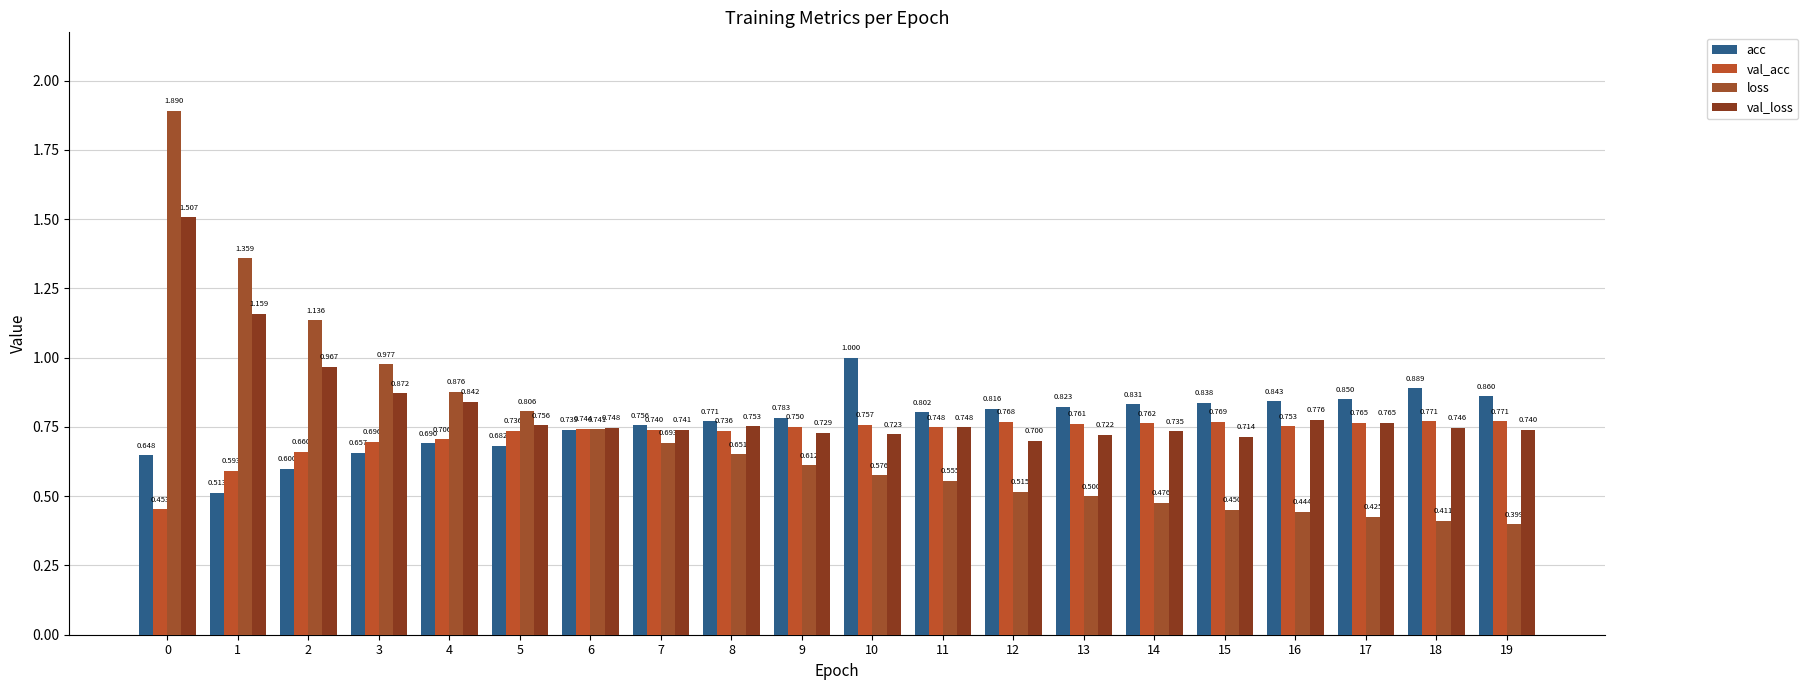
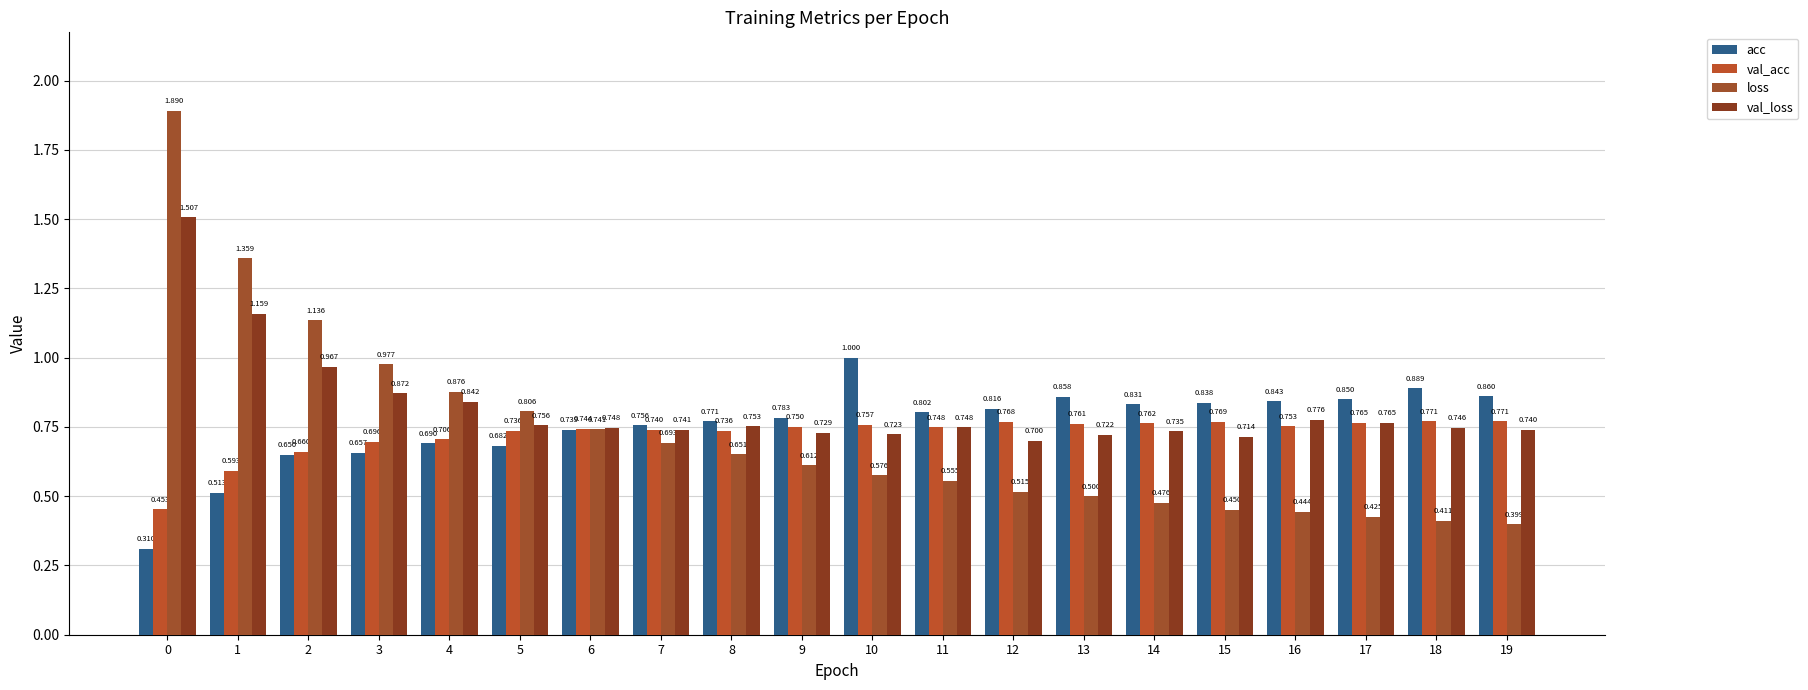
  {
    "acc": {
-     "0": 0.648,
+     "0": 0.310,
      "1": 0.513,
-     "2": 0.600,
+     "2": 0.650,
      "3": 0.657,
      "4": 0.690,
      "5": 0.682,
      "7": 0.756,
      "8": 0.771,
      "9": 0.783,
      "10": 1.000,
      "11": 0.802,
      "12": 0.816,
-     "13": 0.823,
+     "13": 0.858,
      "14": 0.831,
      "15": 0.838,
      "16": 0.843,
      "17": 0.850,
      "18": 0.889,
      "19": 0.860
    }
  }
